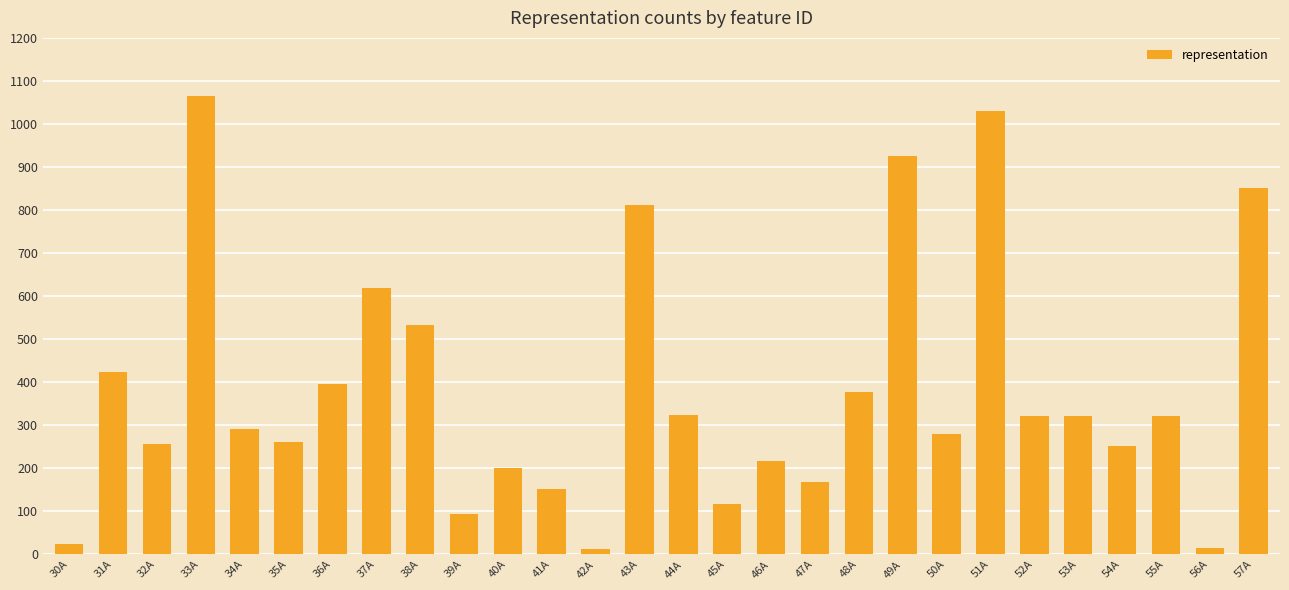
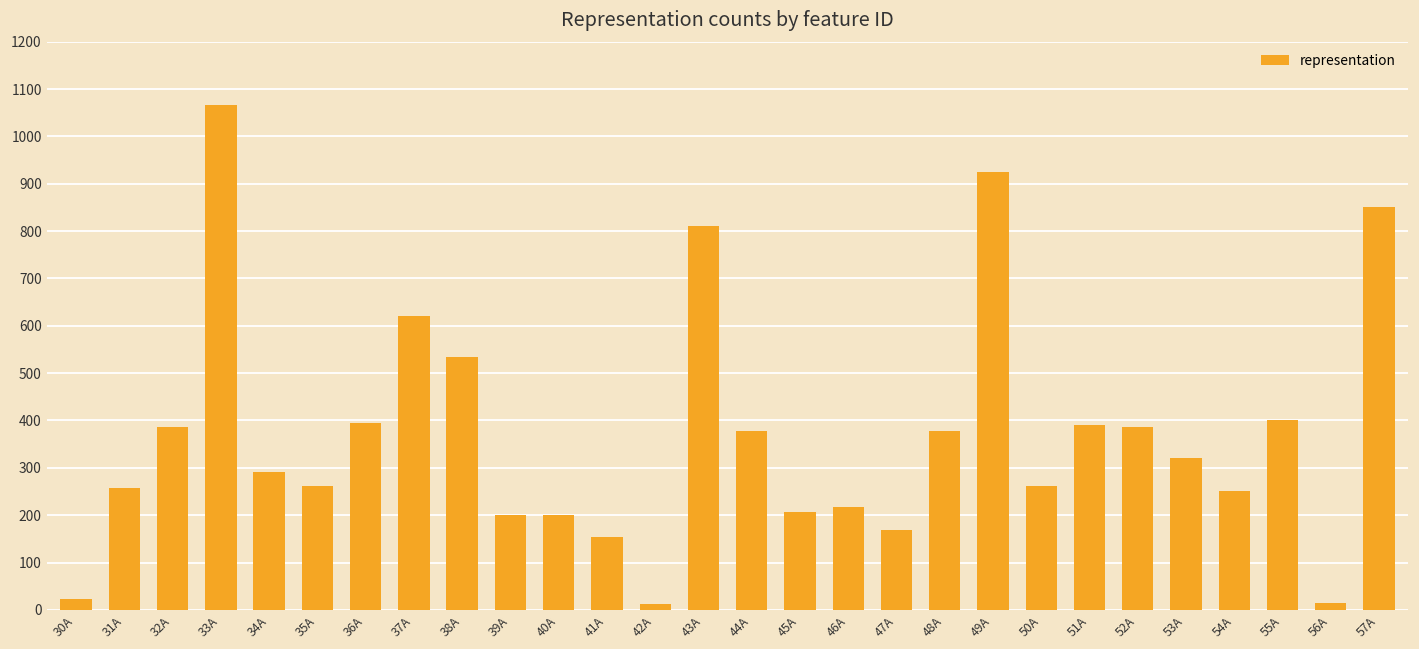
  {
    "30A": 20,
-   "31A": 420,
-   "32A": 260,
+   "31A": 260,
+   "32A": 390,
    "33A": 1070,
    "34A": 290,
    "35A": 260,
    "36A": 400,
    "37A": 620,
    "38A": 530,
-   "39A": 90,
+   "39A": 200,
    "40A": 200,
    "41A": 150,
    "42A": 10,
    "43A": 810,
-   "44A": 320,
-   "45A": 120,
+   "44A": 380,
+   "45A": 210,
    "46A": 220,
    "47A": 170,
    "48A": 380,
    "49A": 930,
-   "50A": 280,
-   "51A": 1030,
-   "52A": 320,
+   "50A": 260,
+   "51A": 390,
+   "52A": 390,
    "53A": 320,
    "54A": 250,
-   "55A": 320,
+   "55A": 400,
    "56A": 20,
    "57A": 850
  }
